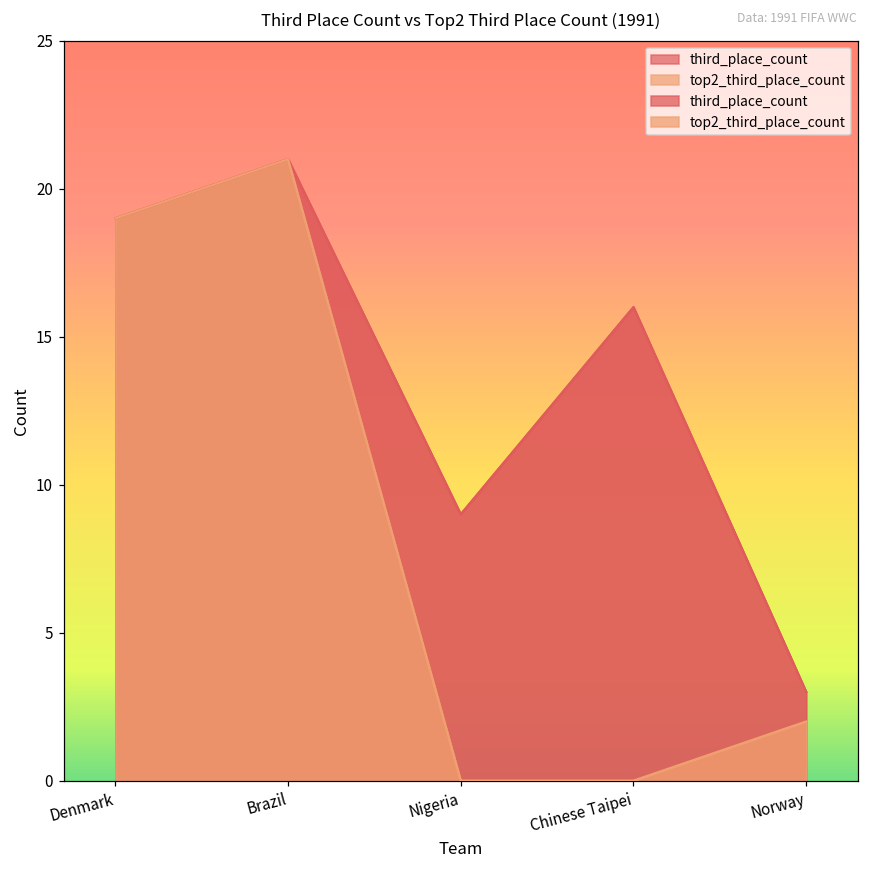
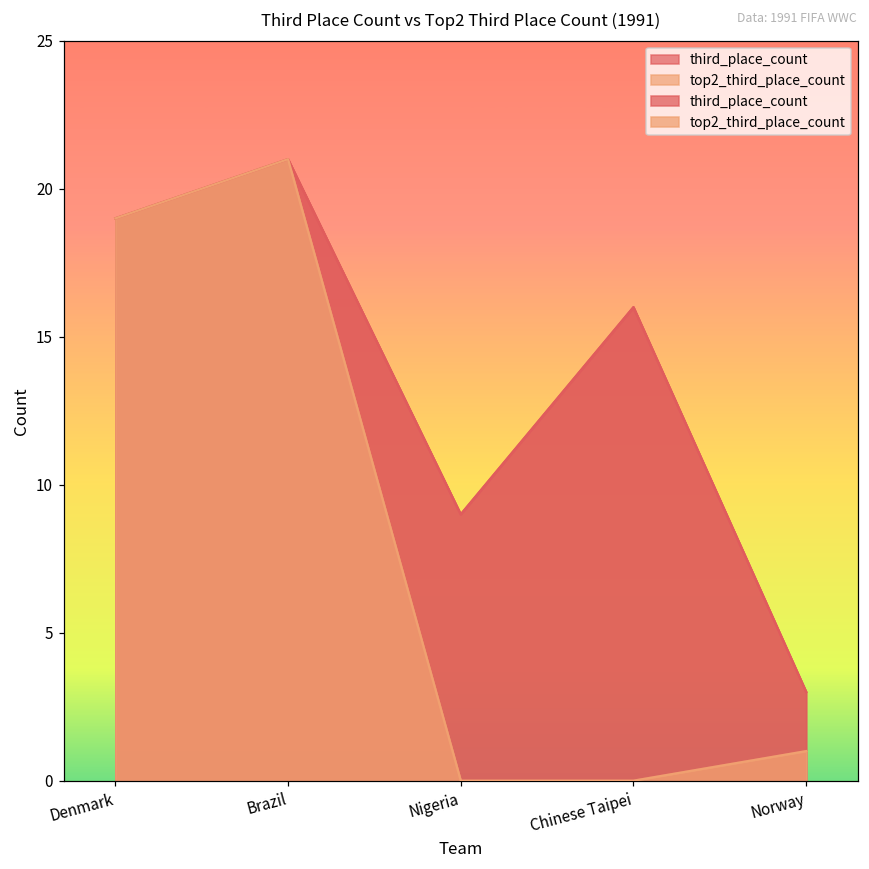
  {
    "third_place_count": {
      "Nigeria": 9,
      "Chinese Taipei": 16,
      "Norway": 3
    },
    "top2_third_place_count": {
      "Nigeria": 0,
      "Chinese Taipei": 0,
-     "Norway": 2
+     "Norway": 1
    }
  }
